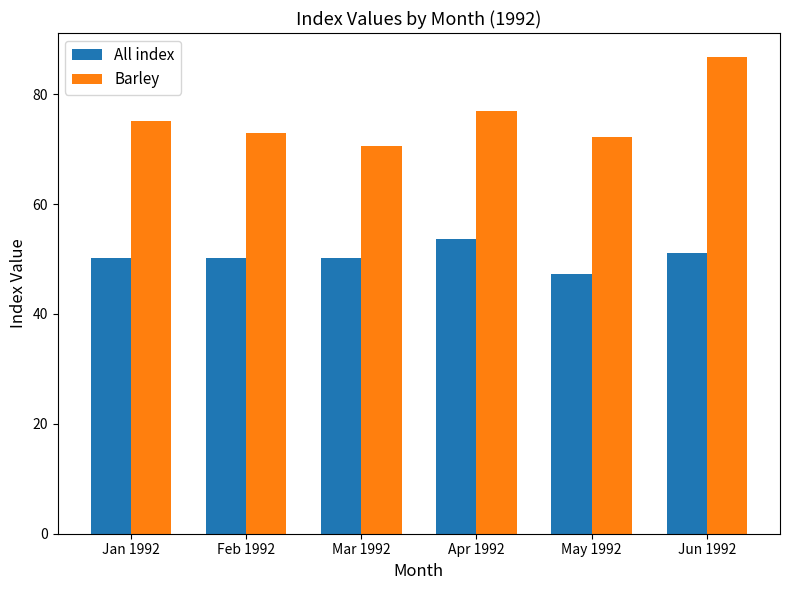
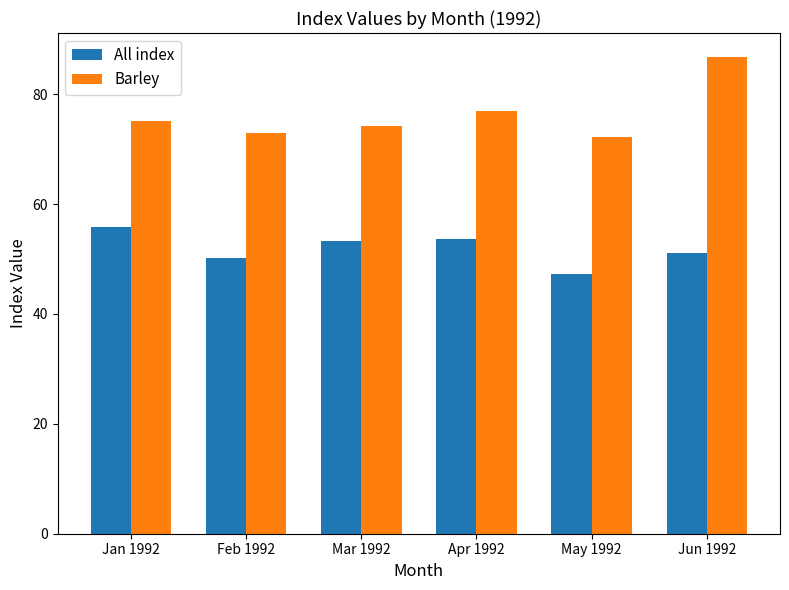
  {
    "All index": {
-     "Jan 1992": 50,
+     "Jan 1992": 56,
      "Feb 1992": 50,
-     "Mar 1992": 50,
+     "Mar 1992": 53,
      "Apr 1992": 54,
      "May 1992": 47,
      "Jun 1992": 51
    },
    "Barley": {
      "Jan 1992": 75,
      "Feb 1992": 73,
-     "Mar 1992": 71,
+     "Mar 1992": 74,
      "Apr 1992": 77,
      "May 1992": 72,
      "Jun 1992": 87
    }
  }
